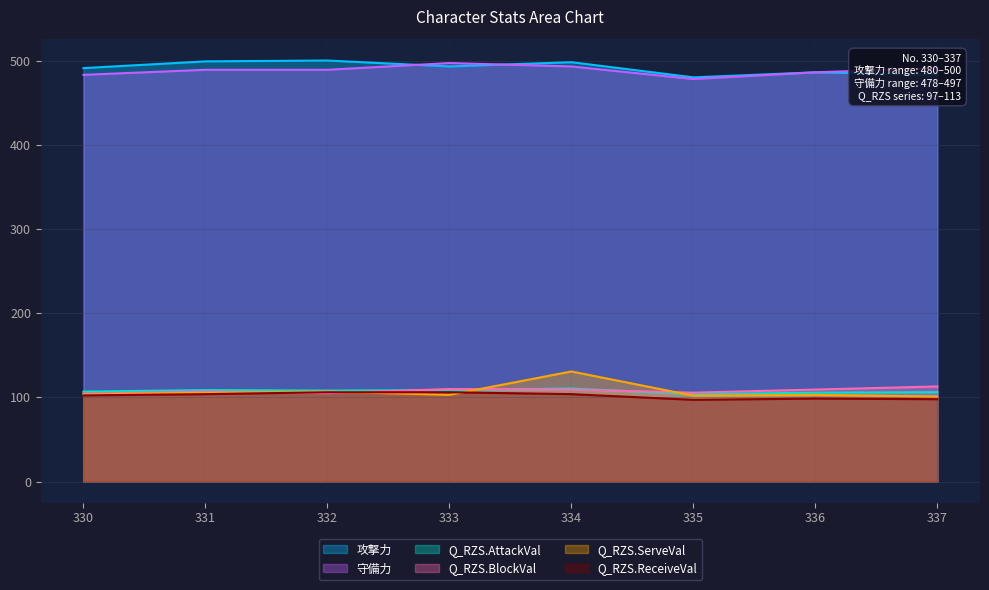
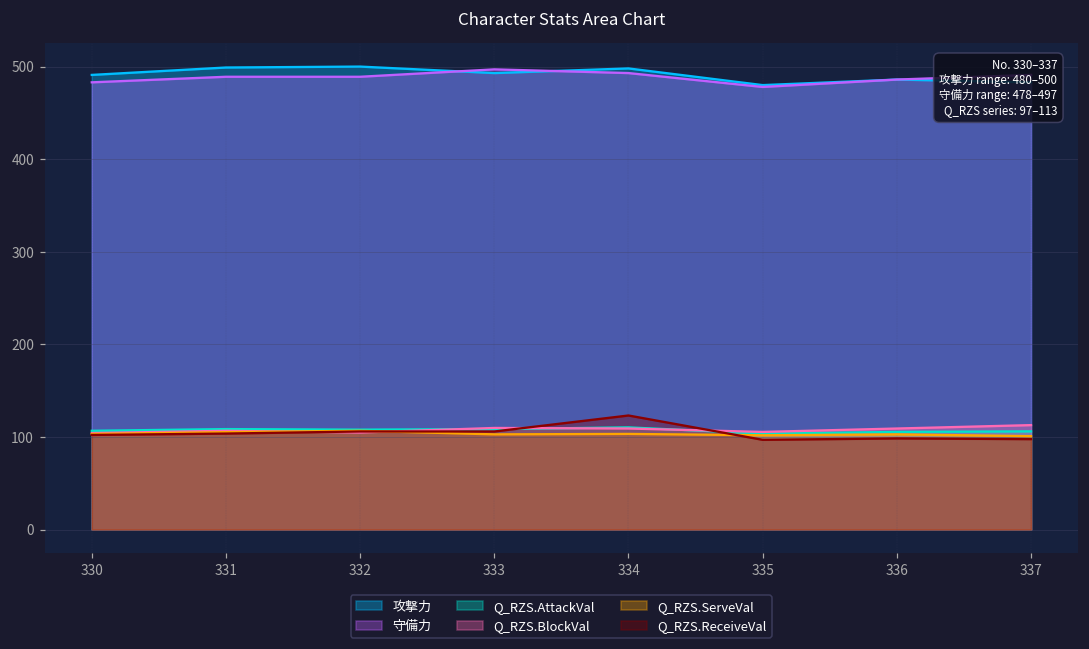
  {
    "Q_RZS.ServeVal": {
      "333": 100,
-     "334": 130,
+     "334": 100,
      "337": 100
    },
    "Q_RZS.ReceiveVal": {
-     "334": 100,
+     "334": 120,
      "335": 100,
      "336": 100,
      "337": 100
    }
  }
